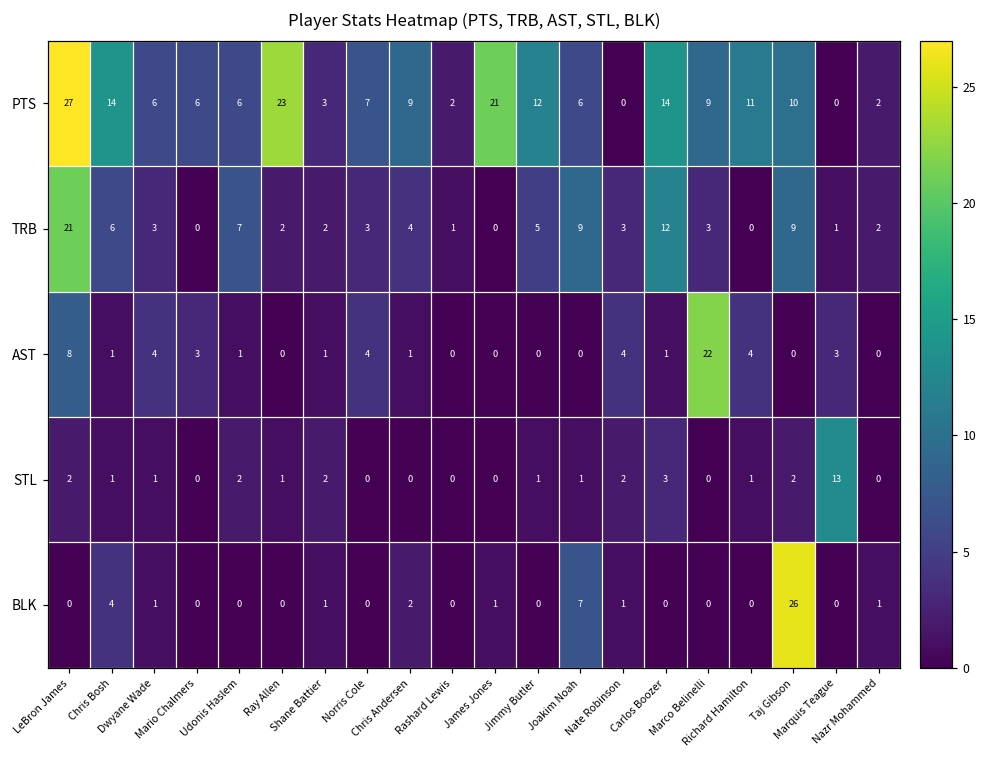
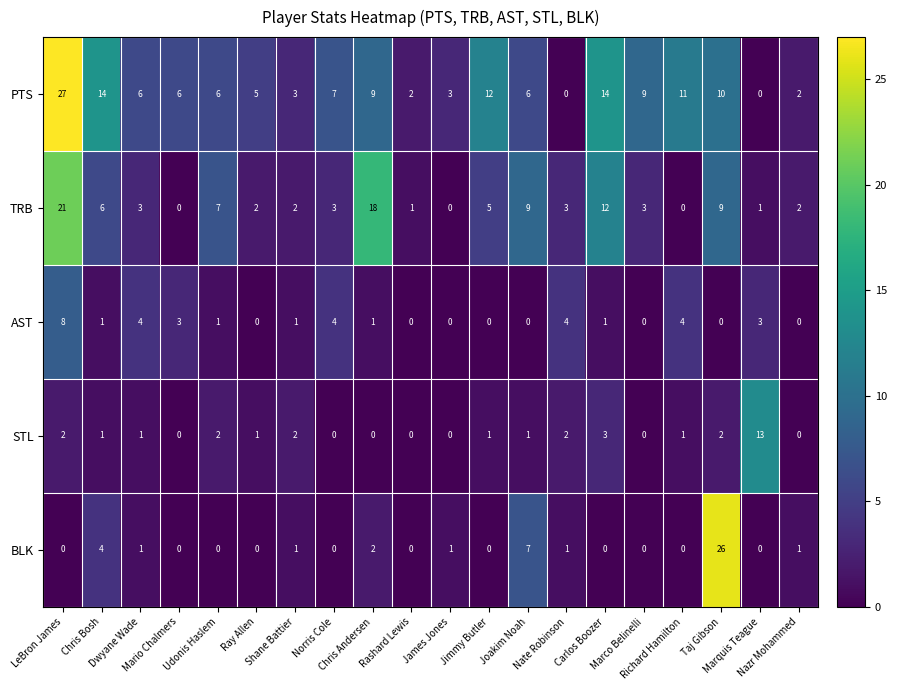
  {
    "PTS": {
      "LeBron James": 27,
      "Chris Bosh": 14,
      "Dwyane Wade": 6,
      "Mario Chalmers": 6,
      "Udonis Haslem": 6,
-     "Ray Allen": 23,
+     "Ray Allen": 5,
      "Shane Battier": 3,
      "Norris Cole": 7,
      "Chris Andersen": 9,
      "Rashard Lewis": 2,
-     "James Jones": 21,
+     "James Jones": 3,
      "Jimmy Butler": 12,
      "Joakim Noah": 6,
      "Nate Robinson": 0,
      "Carlos Boozer": 14,
      "Marco Belinelli": 9,
      "Richard Hamilton": 11,
      "Taj Gibson": 10,
      "Marquis Teague": 0,
      "Nazr Mohammed": 2
    },
    "TRB": {
      "LeBron James": 21,
      "Chris Bosh": 6,
      "Dwyane Wade": 3,
      "Mario Chalmers": 0,
      "Udonis Haslem": 7,
      "Ray Allen": 2,
      "Shane Battier": 2,
      "Norris Cole": 3,
-     "Chris Andersen": 4,
+     "Chris Andersen": 18,
      "Rashard Lewis": 1,
      "James Jones": 0,
      "Jimmy Butler": 5,
      "Joakim Noah": 9,
      "Nate Robinson": 3,
      "Carlos Boozer": 12,
      "Marco Belinelli": 3,
      "Richard Hamilton": 0,
      "Taj Gibson": 9,
      "Marquis Teague": 1,
      "Nazr Mohammed": 2
    },
    "AST": {
      "LeBron James": 8,
      "Chris Bosh": 1,
      "Dwyane Wade": 4,
      "Mario Chalmers": 3,
      "Udonis Haslem": 1,
      "Ray Allen": 0,
      "Shane Battier": 1,
      "Norris Cole": 4,
      "Chris Andersen": 1,
      "Rashard Lewis": 0,
      "James Jones": 0,
      "Jimmy Butler": 0,
      "Joakim Noah": 0,
      "Nate Robinson": 4,
      "Carlos Boozer": 1,
-     "Marco Belinelli": 22,
+     "Marco Belinelli": 0,
      "Richard Hamilton": 4,
      "Taj Gibson": 0,
      "Marquis Teague": 3,
      "Nazr Mohammed": 0
    },
    "STL": {
      "LeBron James": 2,
      "Chris Bosh": 1,
      "Dwyane Wade": 1,
      "Mario Chalmers": 0,
      "Udonis Haslem": 2,
      "Ray Allen": 1,
      "Shane Battier": 2,
      "Norris Cole": 0,
      "Chris Andersen": 0,
      "Rashard Lewis": 0,
      "James Jones": 0,
      "Jimmy Butler": 1,
      "Joakim Noah": 1,
      "Nate Robinson": 2,
      "Carlos Boozer": 3,
      "Marco Belinelli": 0,
      "Richard Hamilton": 1,
      "Taj Gibson": 2,
      "Marquis Teague": 13,
      "Nazr Mohammed": 0
    },
    "BLK": {
      "LeBron James": 0,
      "Chris Bosh": 4,
      "Dwyane Wade": 1,
      "Mario Chalmers": 0,
      "Udonis Haslem": 0,
      "Ray Allen": 0,
      "Shane Battier": 1,
      "Norris Cole": 0,
      "Chris Andersen": 2,
      "Rashard Lewis": 0,
      "James Jones": 1,
      "Jimmy Butler": 0,
      "Joakim Noah": 7,
      "Nate Robinson": 1,
      "Carlos Boozer": 0,
      "Marco Belinelli": 0,
      "Richard Hamilton": 0,
      "Taj Gibson": 26,
      "Marquis Teague": 0,
      "Nazr Mohammed": 1
    }
  }
